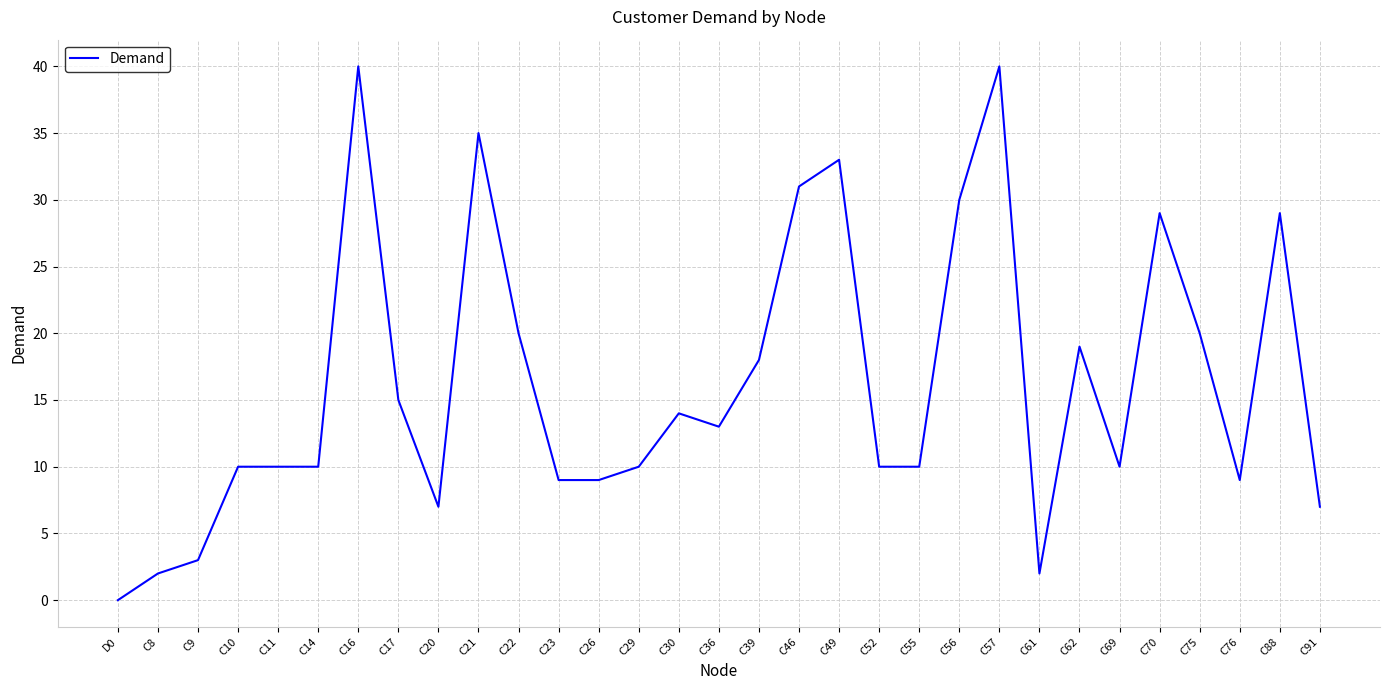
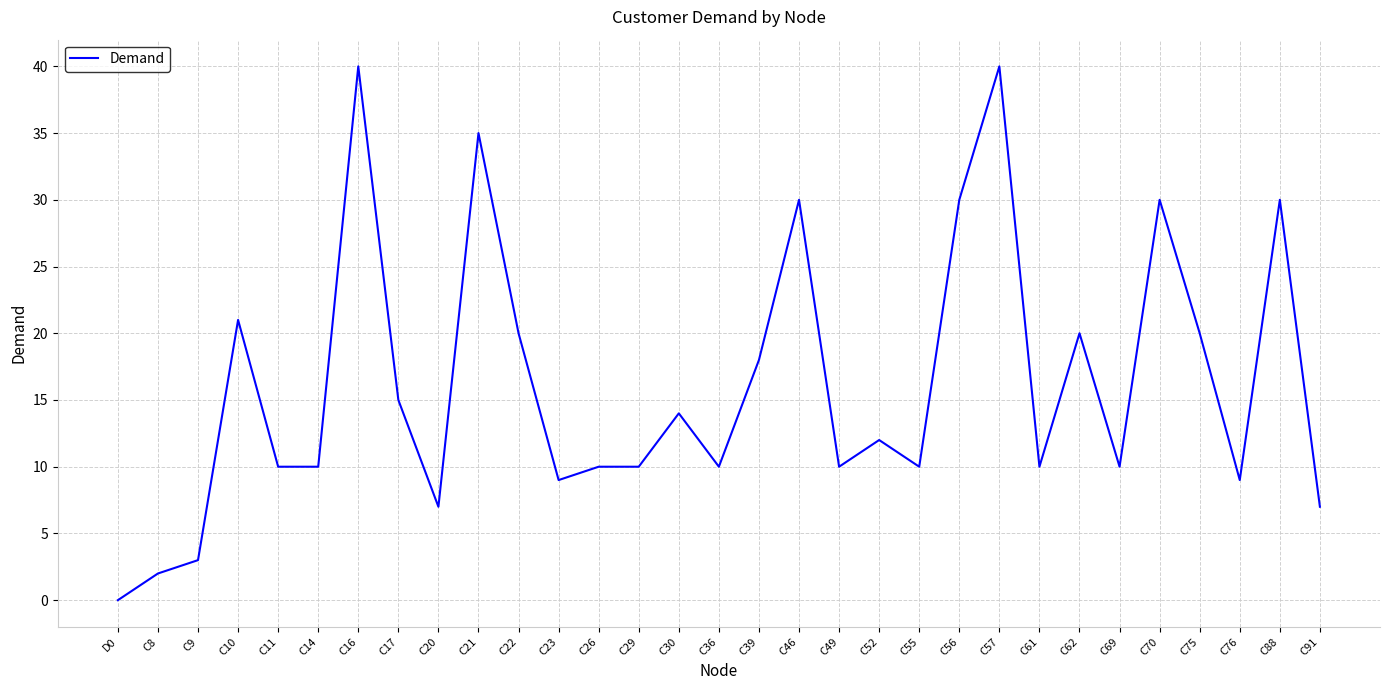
  {
    "D0": 0,
    "C8": 2,
    "C9": 3,
-   "C10": 10,
+   "C10": 21,
    "C11": 10,
    "C14": 10,
    "C16": 40,
    "C17": 15,
    "C20": 7,
    "C21": 35,
    "C22": 20,
    "C23": 9,
-   "C26": 9,
+   "C26": 10,
    "C29": 10,
    "C30": 14,
-   "C36": 13,
+   "C36": 10,
    "C39": 18,
-   "C46": 31,
-   "C49": 33,
-   "C52": 10,
+   "C46": 30,
+   "C49": 10,
+   "C52": 12,
    "C55": 10,
    "C56": 30,
    "C57": 40,
-   "C61": 2,
-   "C62": 19,
+   "C61": 10,
+   "C62": 20,
    "C69": 10,
-   "C70": 29,
+   "C70": 30,
    "C75": 20,
    "C76": 9,
-   "C88": 29,
+   "C88": 30,
    "C91": 7
  }
